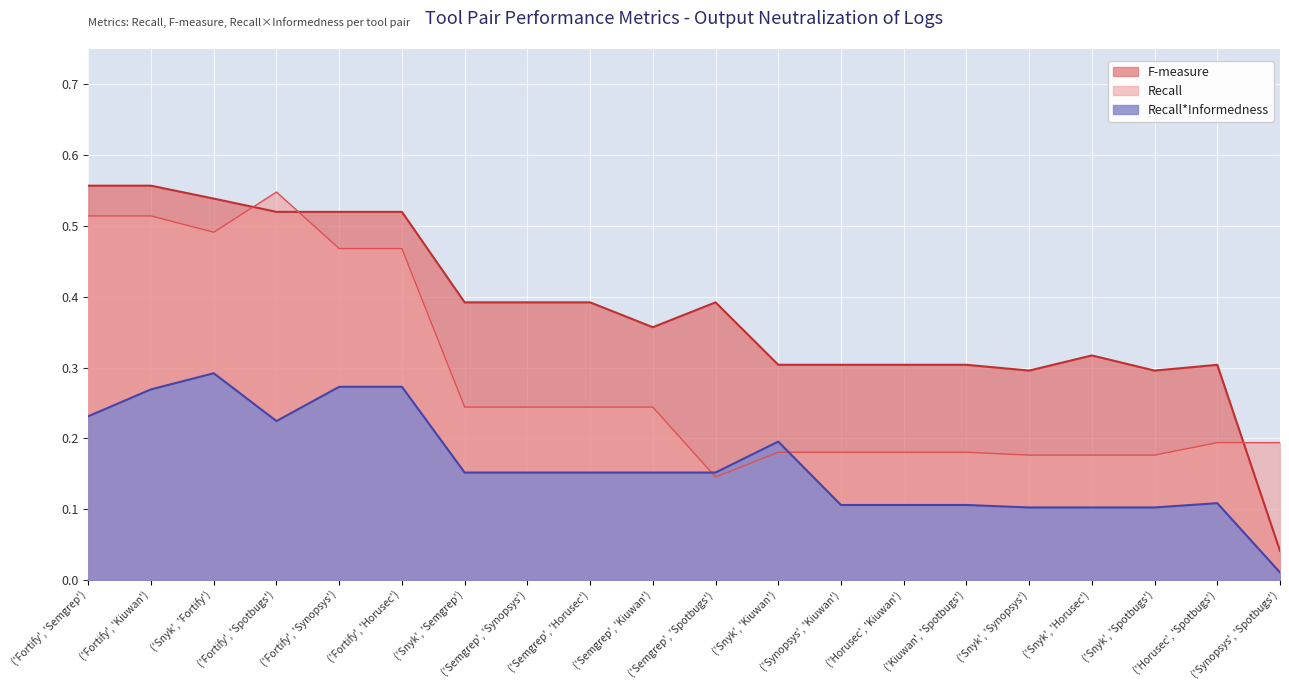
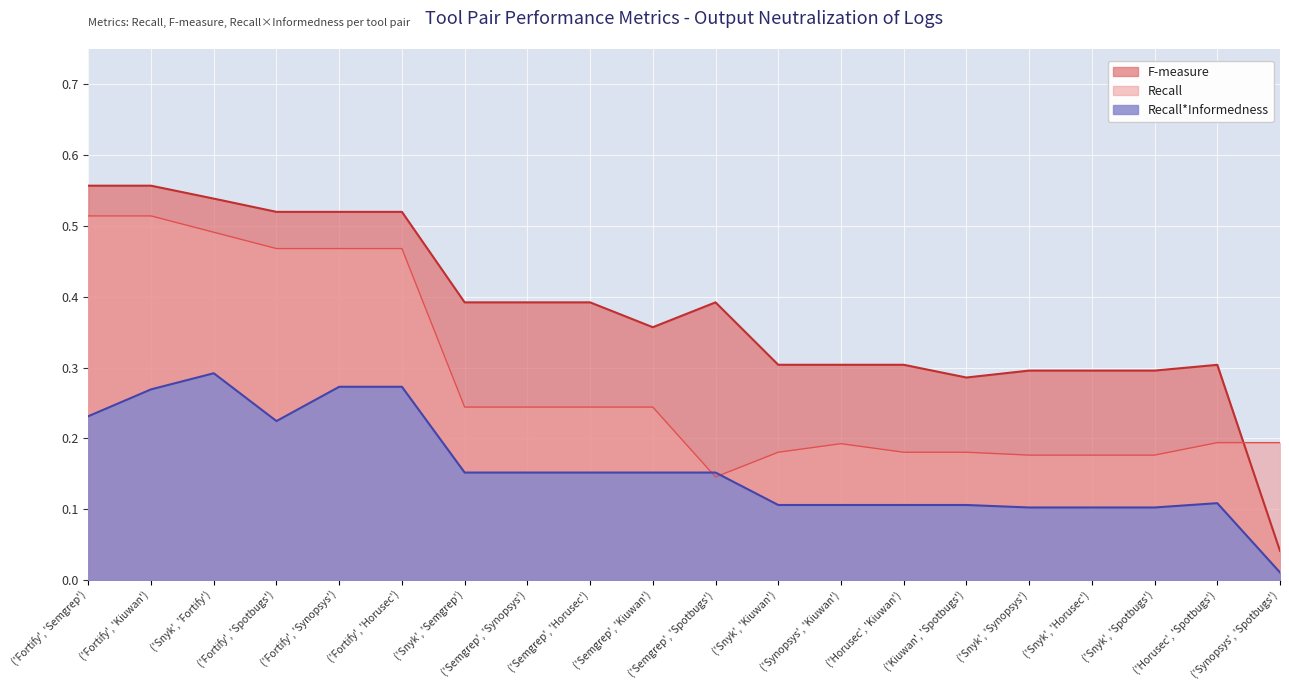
  {
    "F-measure": {
      "('Fortify', 'Semgrep')": 0.56,
      "('Fortify', 'Kiuwan')": 0.56,
      "('Snyk', 'Fortify')": 0.54,
      "('Fortify', 'Spotbugs')": 0.52,
      "('Fortify', 'Synopsys')": 0.52,
      "('Fortify', 'Horusec')": 0.52,
      "('Snyk', 'Semgrep')": 0.39,
      "('Semgrep', 'Synopsys')": 0.39,
      "('Semgrep', 'Horusec')": 0.39,
      "('Semgrep', 'Kiuwan')": 0.36,
      "('Semgrep', 'Spotbugs')": 0.39,
      "('Snyk', 'Kiuwan')": 0.30,
      "('Synopsys', 'Kiuwan')": 0.30,
      "('Horusec', 'Kiuwan')": 0.30,
-     "('Kiuwan', 'Spotbugs')": 0.30,
+     "('Kiuwan', 'Spotbugs')": 0.29,
      "('Snyk', 'Synopsys')": 0.30,
-     "('Snyk', 'Horusec')": 0.32,
+     "('Snyk', 'Horusec')": 0.30,
      "('Snyk', 'Spotbugs')": 0.30,
      "('Horusec', 'Spotbugs')": 0.30,
      "('Synopsys', 'Spotbugs')": 0.04
    },
    "Recall": {
      "('Fortify', 'Semgrep')": 0.51,
      "('Fortify', 'Kiuwan')": 0.51,
      "('Snyk', 'Fortify')": 0.49,
-     "('Fortify', 'Spotbugs')": 0.55,
+     "('Fortify', 'Spotbugs')": 0.47,
      "('Fortify', 'Synopsys')": 0.47,
      "('Fortify', 'Horusec')": 0.47,
      "('Snyk', 'Semgrep')": 0.24,
      "('Semgrep', 'Synopsys')": 0.24,
      "('Semgrep', 'Horusec')": 0.24,
      "('Semgrep', 'Kiuwan')": 0.24,
      "('Semgrep', 'Spotbugs')": 0.15,
      "('Snyk', 'Kiuwan')": 0.18,
-     "('Synopsys', 'Kiuwan')": 0.18,
+     "('Synopsys', 'Kiuwan')": 0.19,
      "('Horusec', 'Kiuwan')": 0.18,
      "('Kiuwan', 'Spotbugs')": 0.18,
      "('Snyk', 'Synopsys')": 0.18,
      "('Snyk', 'Horusec')": 0.18,
      "('Snyk', 'Spotbugs')": 0.18,
      "('Horusec', 'Spotbugs')": 0.19,
      "('Synopsys', 'Spotbugs')": 0.19
    },
    "Recall*Informedness": {
      "('Fortify', 'Semgrep')": 0.23,
      "('Fortify', 'Kiuwan')": 0.27,
      "('Snyk', 'Fortify')": 0.29,
      "('Fortify', 'Spotbugs')": 0.22,
      "('Fortify', 'Synopsys')": 0.27,
      "('Fortify', 'Horusec')": 0.27,
      "('Snyk', 'Semgrep')": 0.15,
      "('Semgrep', 'Synopsys')": 0.15,
      "('Semgrep', 'Horusec')": 0.15,
      "('Semgrep', 'Kiuwan')": 0.15,
      "('Semgrep', 'Spotbugs')": 0.15,
-     "('Snyk', 'Kiuwan')": 0.20,
+     "('Snyk', 'Kiuwan')": 0.11,
      "('Synopsys', 'Kiuwan')": 0.11,
      "('Horusec', 'Kiuwan')": 0.11,
      "('Kiuwan', 'Spotbugs')": 0.11,
      "('Snyk', 'Synopsys')": 0.10,
      "('Snyk', 'Horusec')": 0.10,
      "('Snyk', 'Spotbugs')": 0.10,
      "('Horusec', 'Spotbugs')": 0.11,
      "('Synopsys', 'Spotbugs')": 0.01
    }
  }
